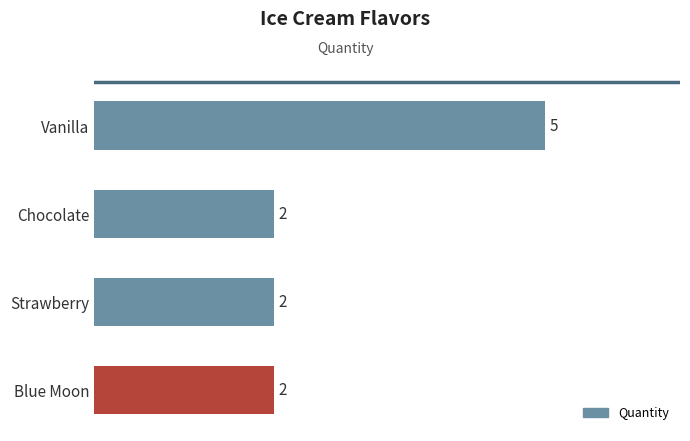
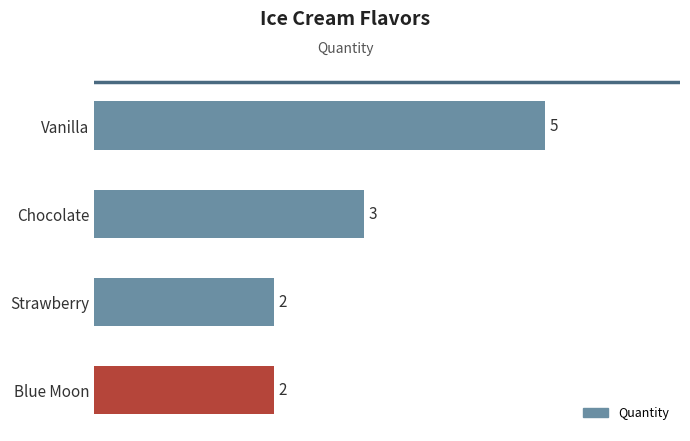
  {
    "Vanilla": 5,
-   "Chocolate": 2,
+   "Chocolate": 3,
    "Strawberry": 2,
    "Blue Moon": 2
  }
